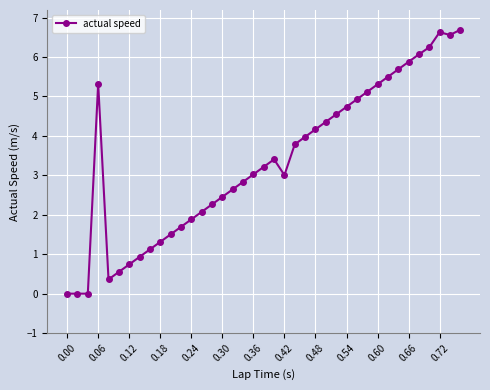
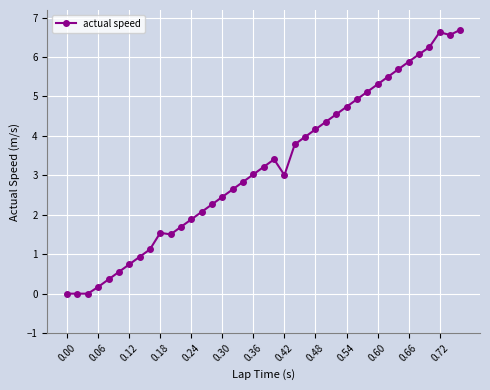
  {
    "0.00": 0.0,
-   "0.06": 5.3,
+   "0.06": 0.2,
    "0.12": 0.7,
-   "0.18": 1.3,
+   "0.18": 1.5,
    "0.24": 1.9,
    "0.30": 2.5,
    "0.36": 3.0,
    "0.42": 3.0,
    "0.48": 4.2,
    "0.54": 4.7,
    "0.60": 5.3,
    "0.66": 5.9,
    "0.72": 6.6
  }
